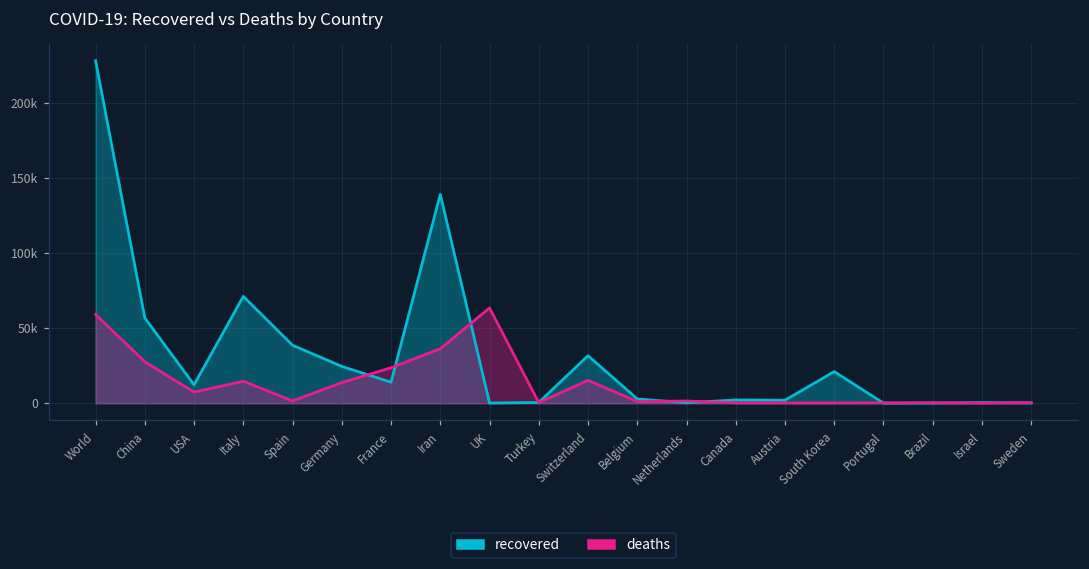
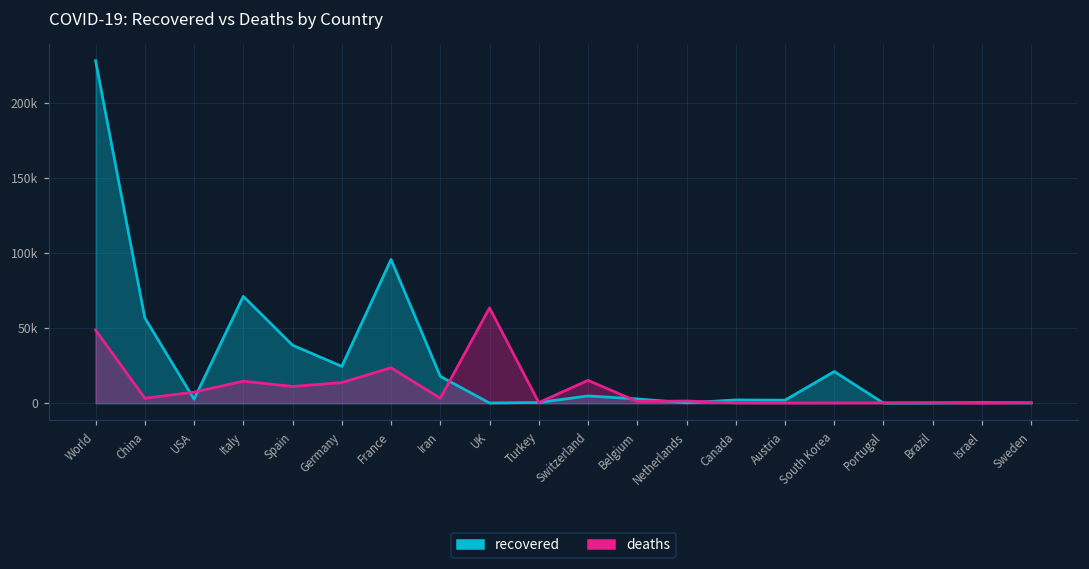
  {
    "recovered": {
      "World": 228000,
      "China": 57000,
-     "USA": 12000,
+     "USA": 3000,
      "Italy": 71000,
      "Spain": 39000,
      "Germany": 25000,
-     "France": 14000,
-     "Iran": 139000,
+     "France": 96000,
+     "Iran": 18000,
      "UK": 0,
-     "Switzerland": 32000,
+     "Switzerland": 5000,
      "Canada": 2000,
      "Austria": 2000,
      "South Korea": 21000
    },
    "deaths": {
-     "World": 59000,
-     "China": 28000,
+     "World": 49000,
+     "China": 3000,
      "USA": 7000,
      "Italy": 15000,
-     "Spain": 2000,
+     "Spain": 11000,
      "Germany": 14000,
      "France": 24000,
-     "Iran": 36000,
+     "Iran": 3000,
      "UK": 64000,
      "Switzerland": 15000,
      "Canada": 0,
      "Austria": 0,
      "South Korea": 0
    }
  }
